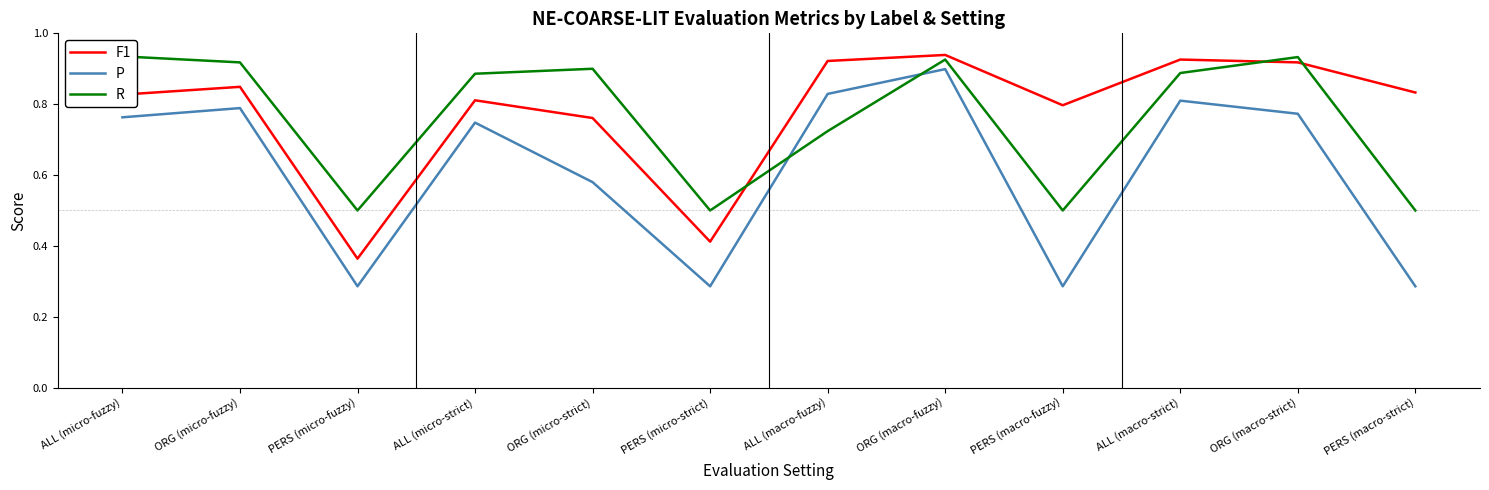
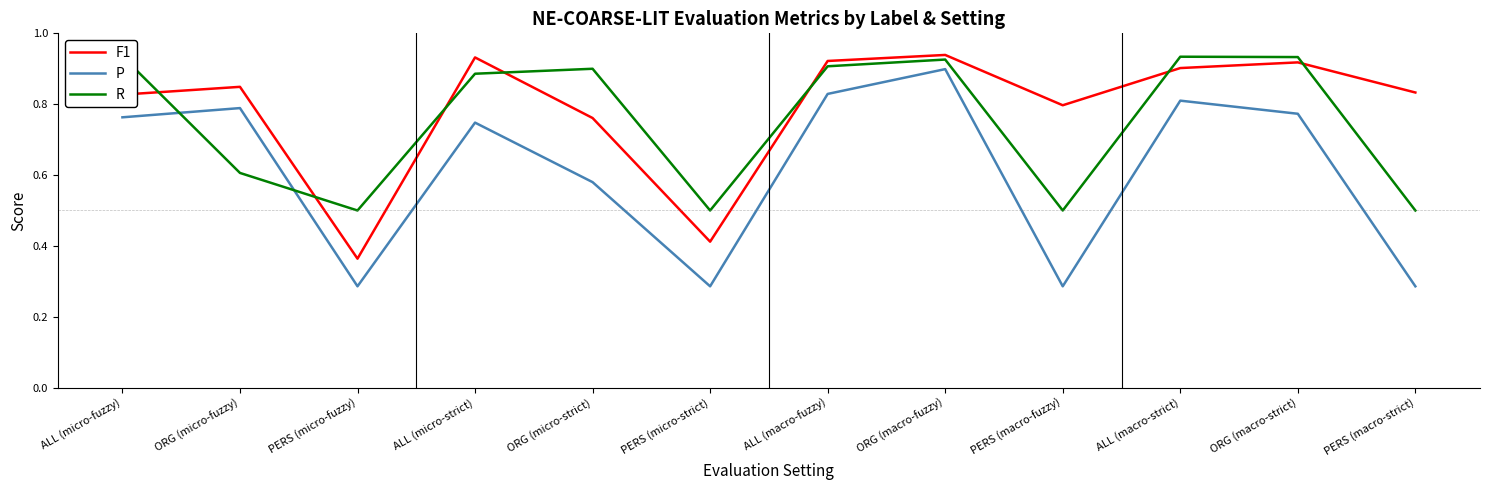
  {
    "F1": {
      "ORG (micro-fuzzy)": 0.85,
      "PERS (micro-fuzzy)": 0.36,
-     "ALL (micro-strict)": 0.81,
+     "ALL (micro-strict)": 0.93,
      "ORG (micro-strict)": 0.76,
      "PERS (micro-strict)": 0.41,
      "ALL (macro-fuzzy)": 0.92,
      "ORG (macro-fuzzy)": 0.94,
      "PERS (macro-fuzzy)": 0.80,
-     "ALL (macro-strict)": 0.93,
+     "ALL (macro-strict)": 0.90,
      "ORG (macro-strict)": 0.92,
      "PERS (macro-strict)": 0.83
    },
    "P": {
      "ALL (micro-fuzzy)": 0.76,
      "ORG (micro-fuzzy)": 0.79,
      "PERS (micro-fuzzy)": 0.29,
      "ALL (micro-strict)": 0.75,
      "ORG (micro-strict)": 0.58,
      "PERS (micro-strict)": 0.29,
      "ALL (macro-fuzzy)": 0.83,
      "ORG (macro-fuzzy)": 0.90,
      "PERS (macro-fuzzy)": 0.29,
      "ALL (macro-strict)": 0.81,
      "ORG (macro-strict)": 0.77,
      "PERS (macro-strict)": 0.29
    },
    "R": {
-     "ORG (micro-fuzzy)": 0.92,
+     "ORG (micro-fuzzy)": 0.61,
      "PERS (micro-fuzzy)": 0.50,
      "ALL (micro-strict)": 0.89,
      "ORG (micro-strict)": 0.90,
      "PERS (micro-strict)": 0.50,
-     "ALL (macro-fuzzy)": 0.72,
+     "ALL (macro-fuzzy)": 0.91,
      "ORG (macro-fuzzy)": 0.93,
      "PERS (macro-fuzzy)": 0.50,
-     "ALL (macro-strict)": 0.89,
+     "ALL (macro-strict)": 0.93,
      "ORG (macro-strict)": 0.93,
      "PERS (macro-strict)": 0.50
    }
  }
